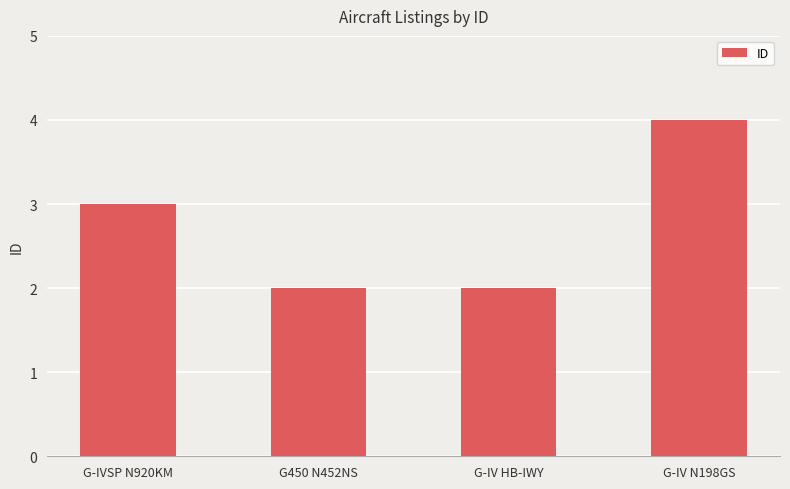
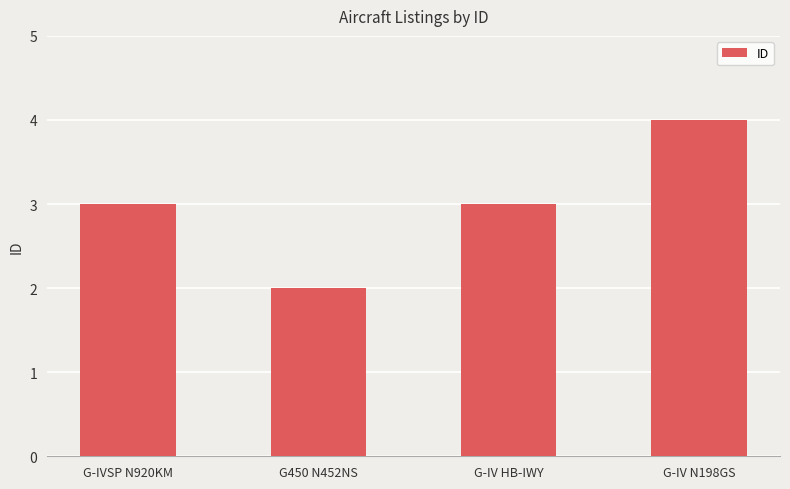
  {
    "G-IVSP N920KM": 3,
    "G450 N452NS": 2,
-   "G-IV HB-IWY": 2,
+   "G-IV HB-IWY": 3,
    "G-IV N198GS": 4
  }
